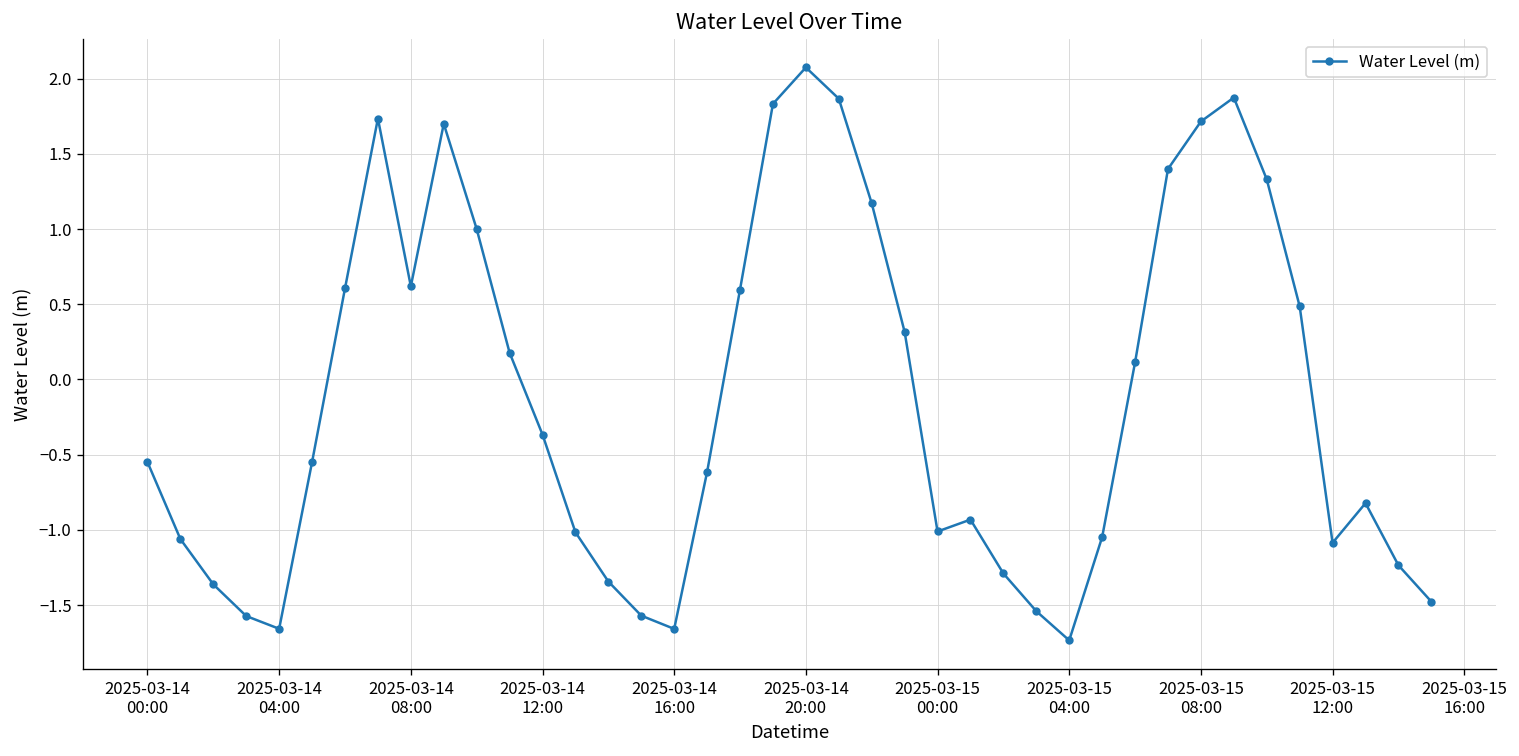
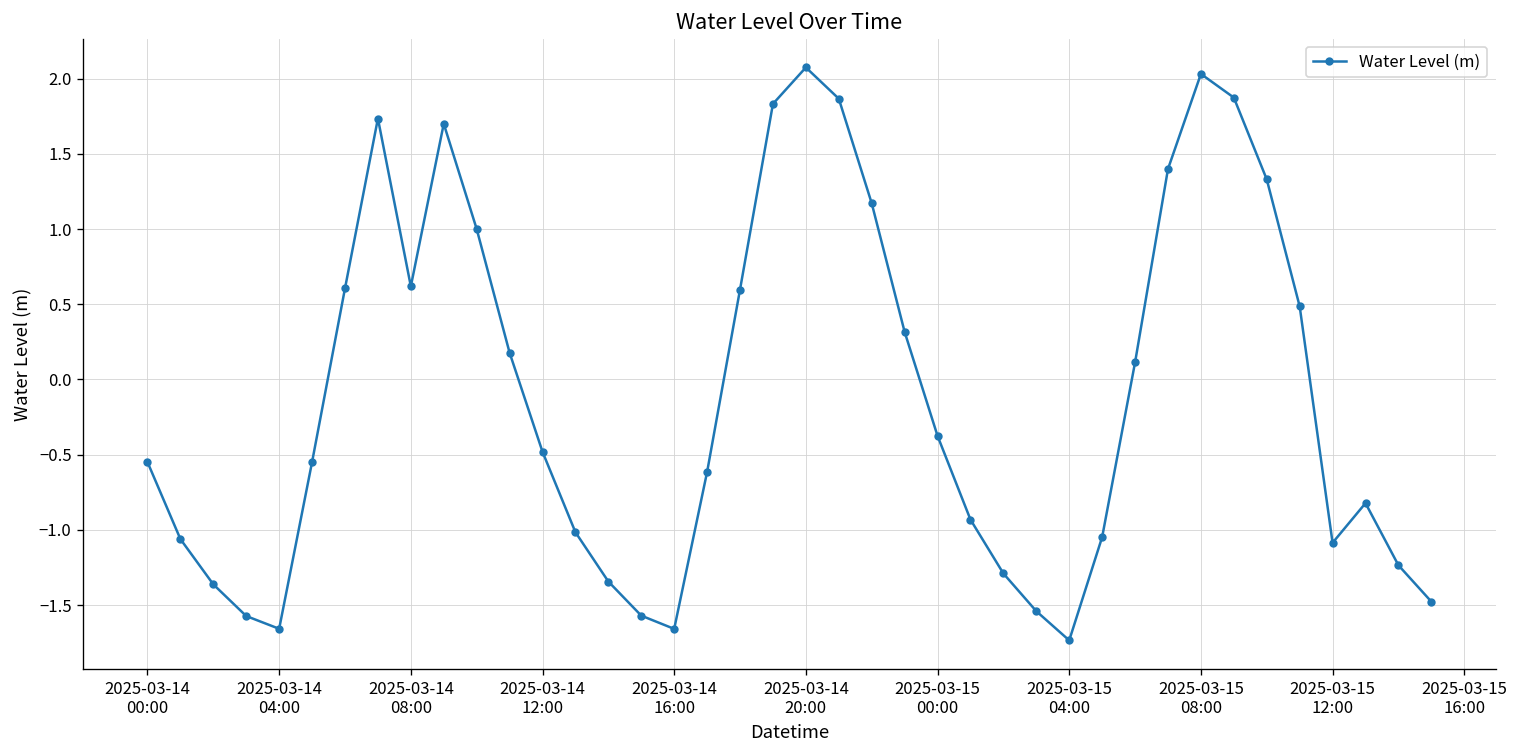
  {
    "2025-03-14 00:00": -0.55,
    "2025-03-14 04:00": -1.66,
    "2025-03-14 08:00": 0.62,
-   "2025-03-14 12:00": -0.37,
+   "2025-03-14 12:00": -0.48,
    "2025-03-14 16:00": -1.66,
    "2025-03-14 20:00": 2.08,
-   "2025-03-15 00:00": -1.01,
+   "2025-03-15 00:00": -0.38,
    "2025-03-15 04:00": -1.74,
-   "2025-03-15 08:00": 1.72,
+   "2025-03-15 08:00": 2.03,
    "2025-03-15 12:00": -1.09
  }
